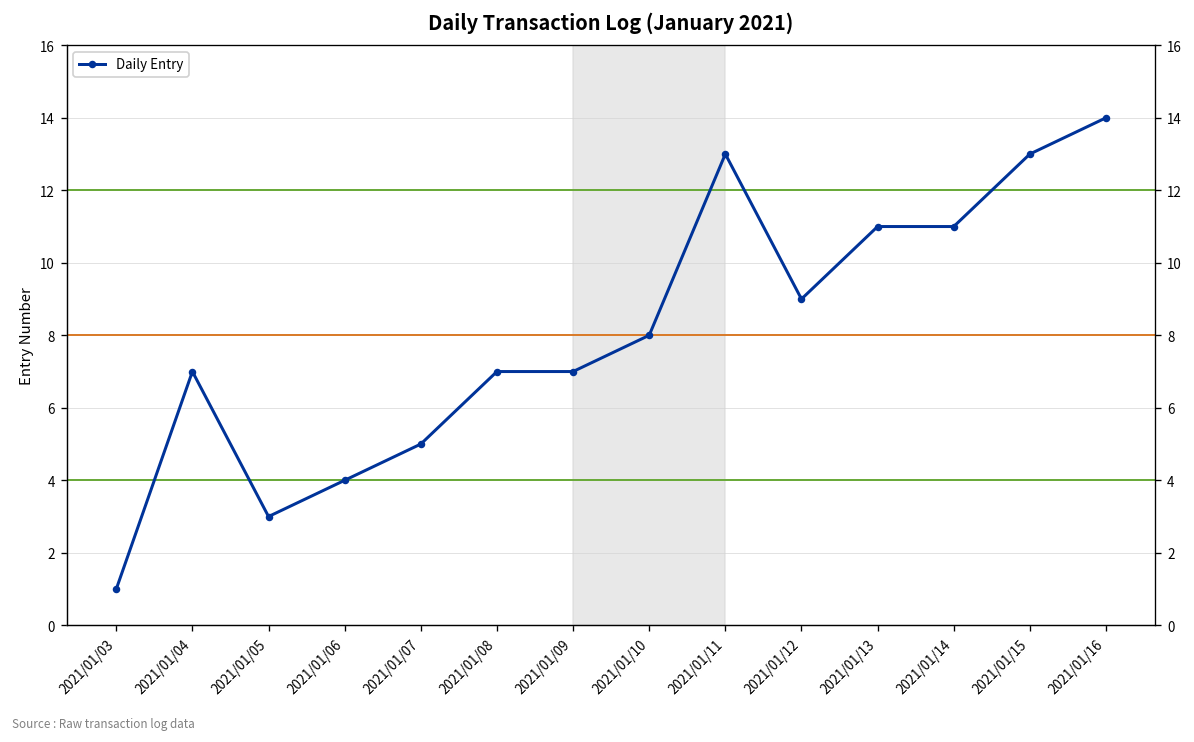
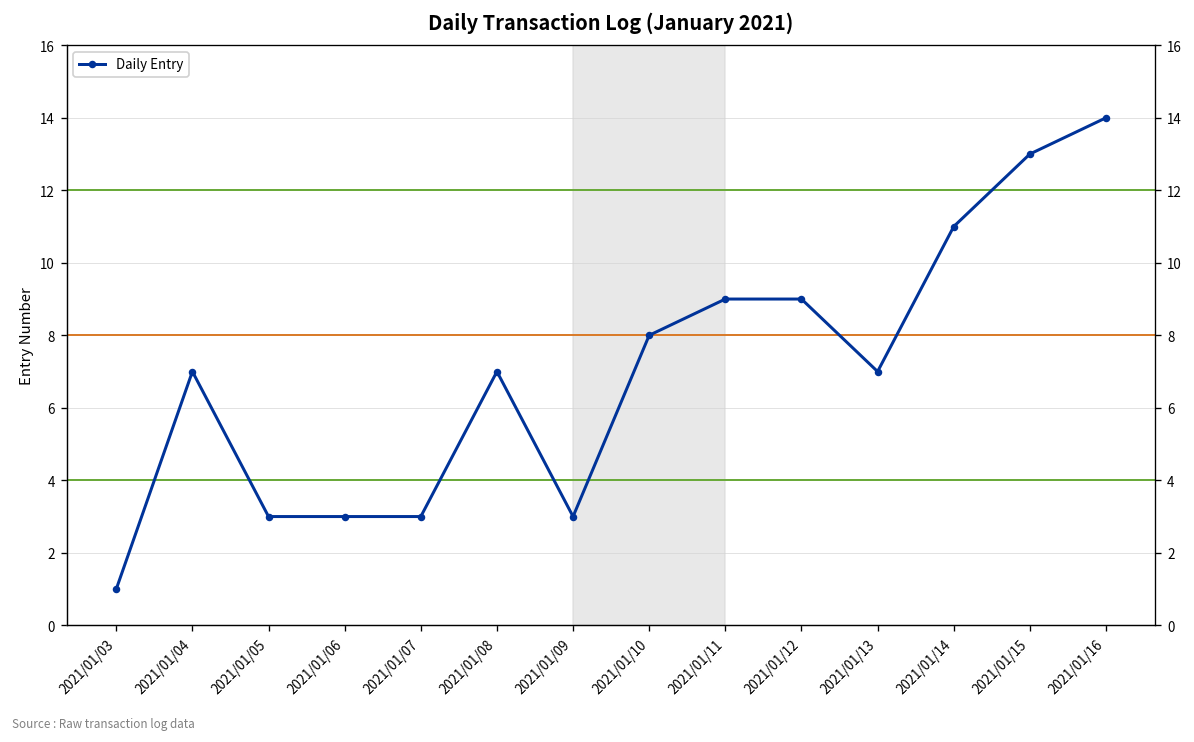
  {
    "2021/01/03": 1,
    "2021/01/04": 7,
    "2021/01/05": 3,
-   "2021/01/06": 4,
-   "2021/01/07": 5,
+   "2021/01/06": 3,
+   "2021/01/07": 3,
    "2021/01/08": 7,
-   "2021/01/09": 7,
+   "2021/01/09": 3,
    "2021/01/10": 8,
-   "2021/01/11": 13,
+   "2021/01/11": 9,
    "2021/01/12": 9,
-   "2021/01/13": 11,
+   "2021/01/13": 7,
    "2021/01/14": 11,
    "2021/01/15": 13,
    "2021/01/16": 14
  }
